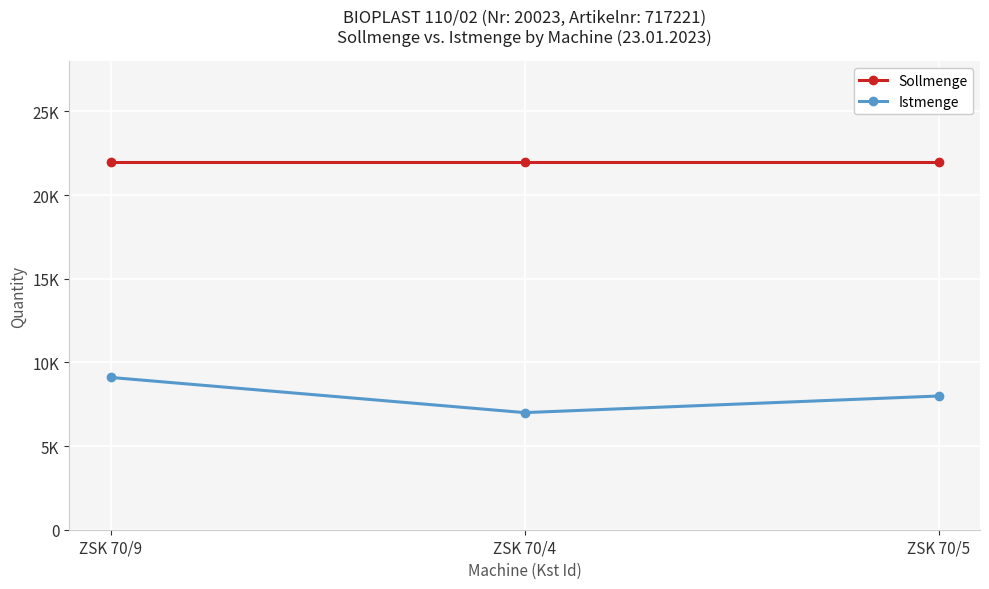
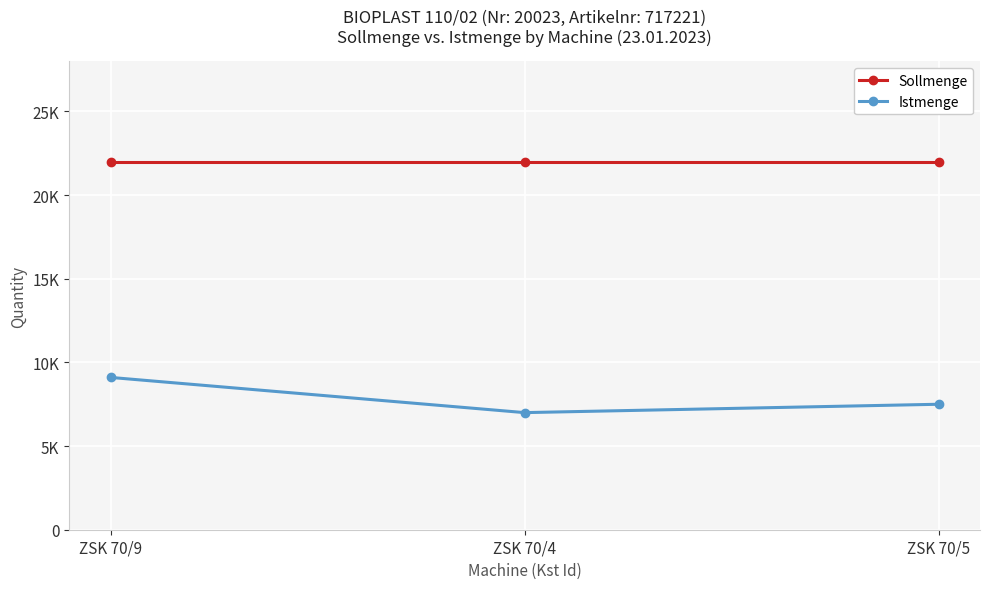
  {
    "Sollmenge": {
      "ZSK 70/9": 22000,
      "ZSK 70/4": 22000,
      "ZSK 70/5": 22000
    },
    "Istmenge": {
      "ZSK 70/9": 9100,
      "ZSK 70/4": 7000,
-     "ZSK 70/5": 8000
+     "ZSK 70/5": 7500
    }
  }
